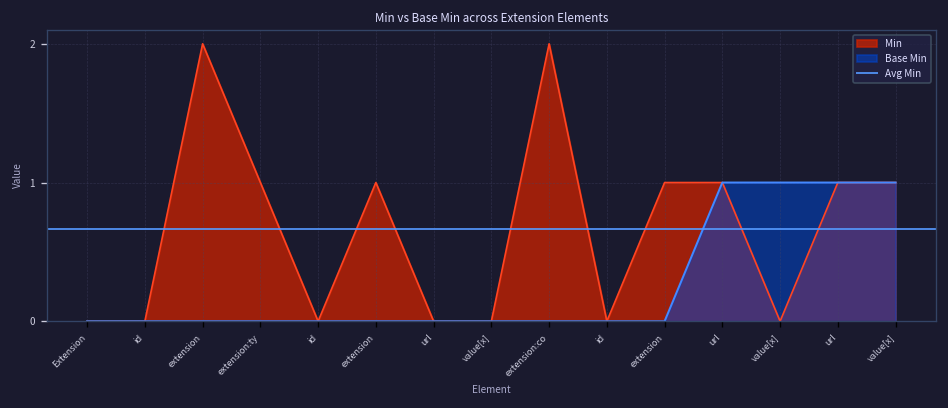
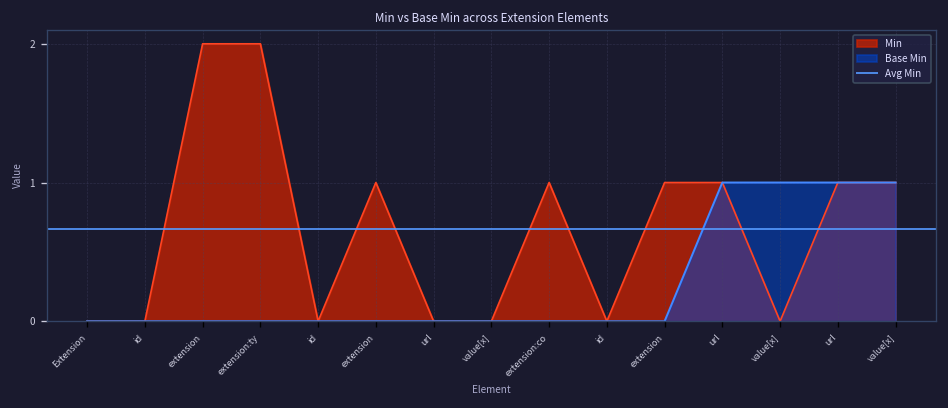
  {
    "Min": {
-     "extension:ty": 1,
-     "extension:co": 2
+     "extension:ty": 2,
+     "extension:co": 1
    },
    "Base Min": {
      "extension:ty": 0,
      "extension:co": 0
    }
  }
